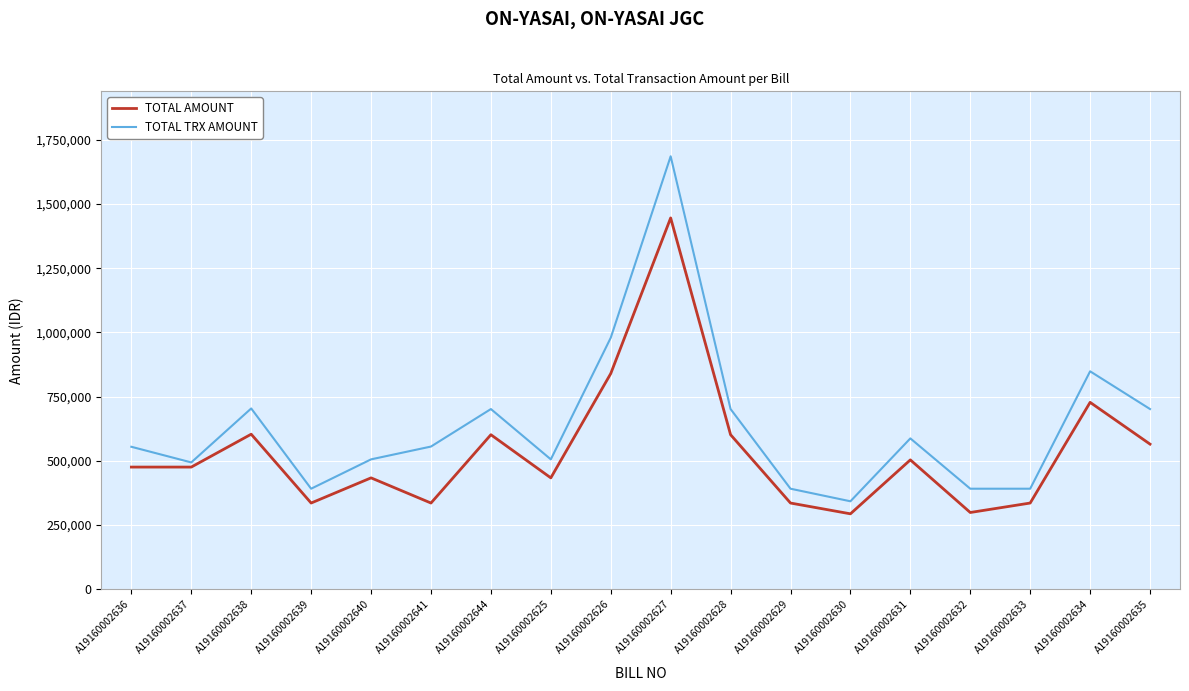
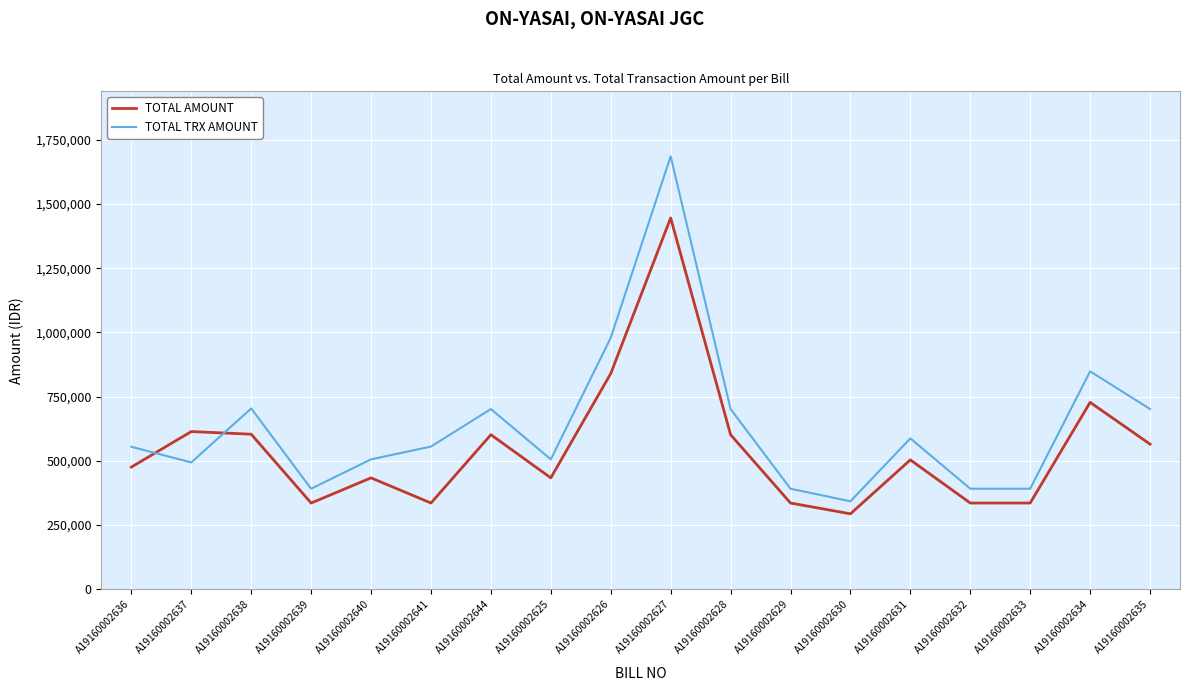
  {
    "TOTAL AMOUNT": {
      "A19160002636": "480,000",
-     "A19160002637": "480,000",
+     "A19160002637": "610,000",
      "A19160002638": "600,000",
      "A19160002639": "340,000",
      "A19160002640": "430,000",
      "A19160002641": "340,000",
      "A19160002644": "600,000",
      "A19160002625": "430,000",
      "A19160002626": "840,000",
      "A19160002627": "1,450,000",
      "A19160002628": "600,000",
      "A19160002629": "340,000",
      "A19160002630": "290,000",
      "A19160002631": "500,000",
-     "A19160002632": "300,000",
+     "A19160002632": "340,000",
      "A19160002633": "340,000",
      "A19160002634": "730,000",
      "A19160002635": "570,000"
    },
    "TOTAL TRX AMOUNT": {
      "A19160002636": "560,000",
      "A19160002637": "490,000",
      "A19160002638": "700,000",
      "A19160002639": "390,000",
      "A19160002640": "510,000",
      "A19160002641": "560,000",
      "A19160002644": "700,000",
      "A19160002625": "510,000",
      "A19160002626": "980,000",
      "A19160002627": "1,690,000",
      "A19160002628": "700,000",
      "A19160002629": "390,000",
      "A19160002630": "340,000",
      "A19160002631": "590,000",
      "A19160002632": "390,000",
      "A19160002633": "390,000",
      "A19160002634": "850,000",
      "A19160002635": "700,000"
    }
  }
